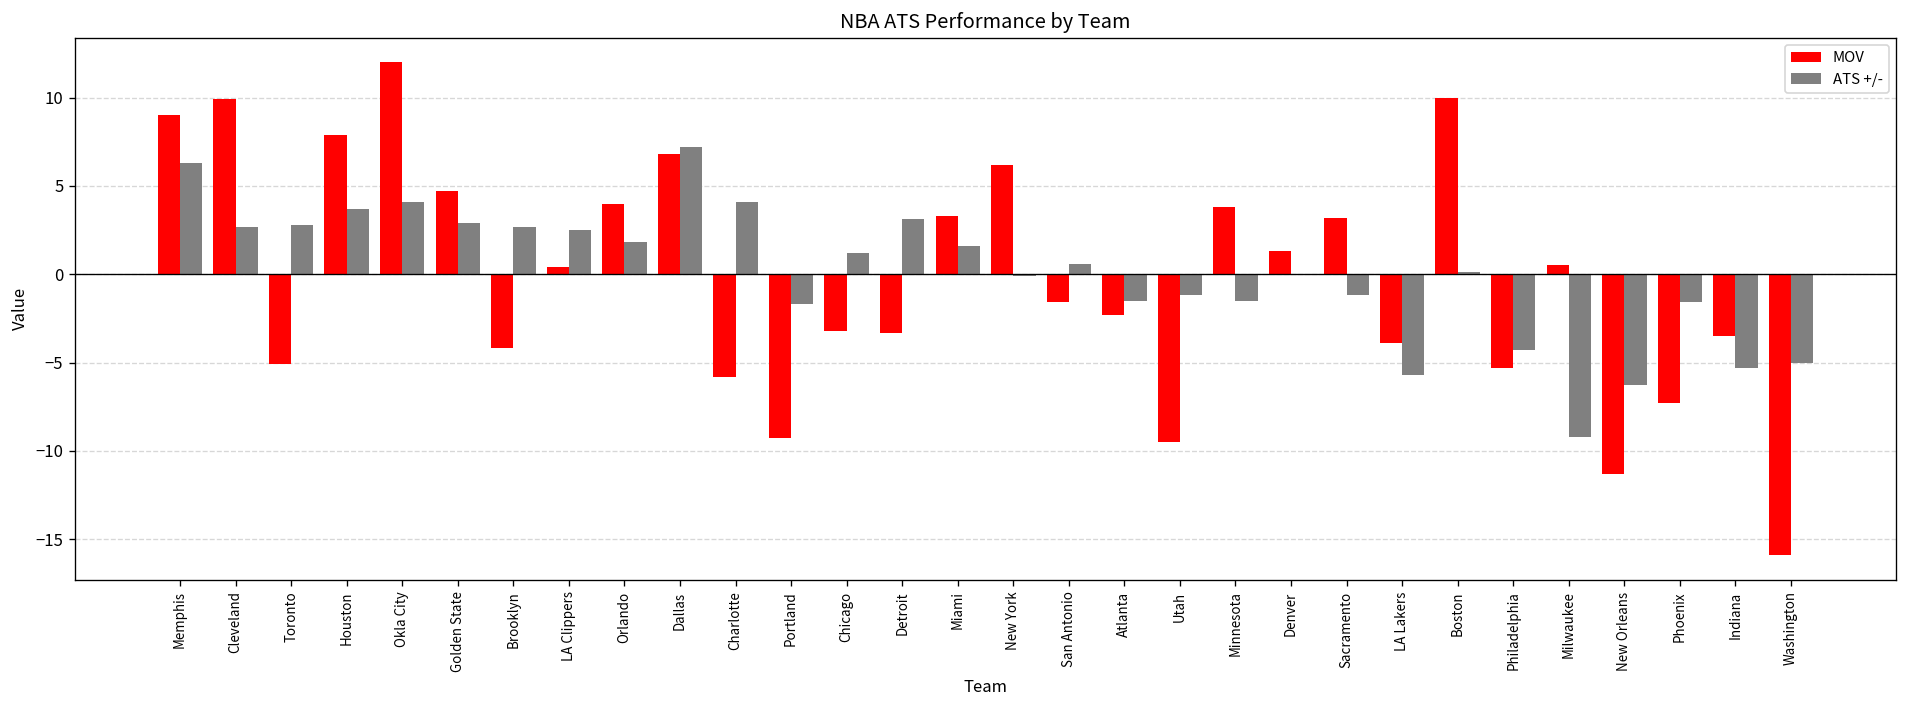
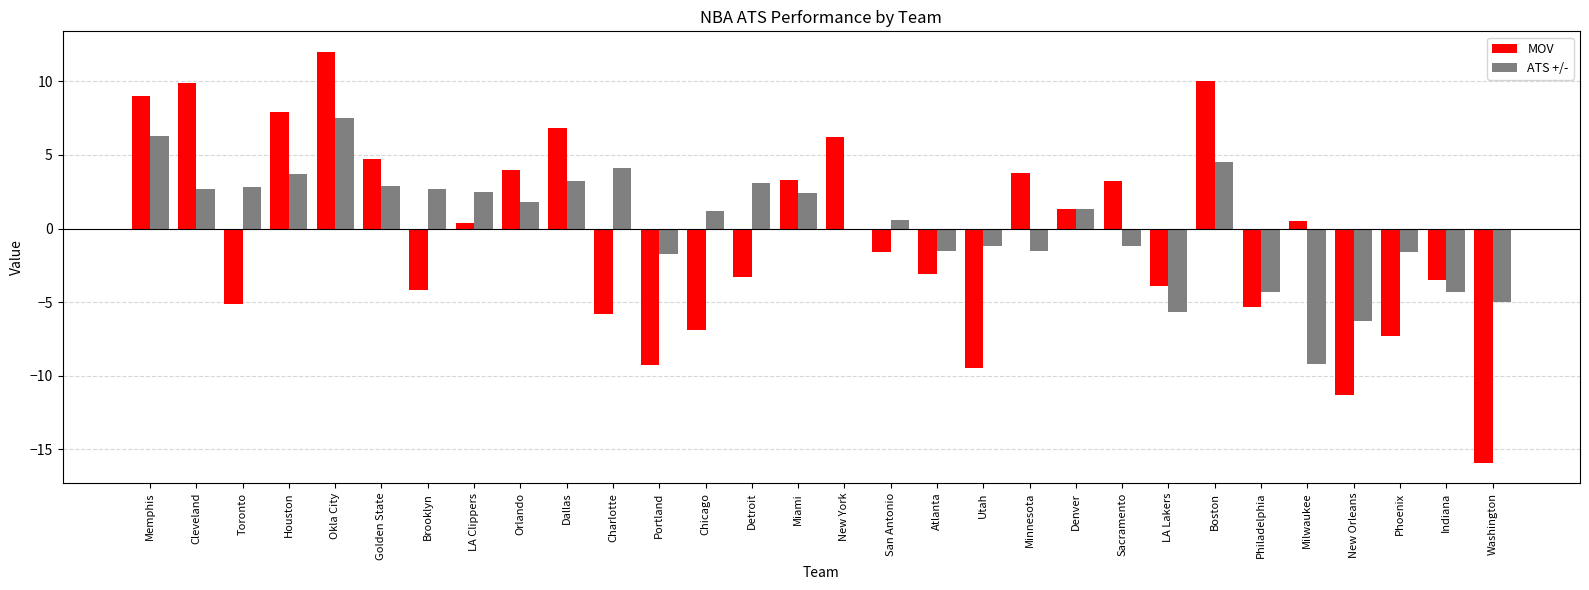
  {
    "MOV": {
      "Memphis": 9.0,
      "Cleveland": 9.9,
      "Toronto": -5.1,
      "Houston": 7.9,
      "Okla City": 12.0,
      "Golden State": 4.7,
      "Brooklyn": -4.2,
      "LA Clippers": 0.4,
      "Orlando": 4.0,
      "Dallas": 6.8,
      "Charlotte": -5.8,
      "Portland": -9.3,
-     "Chicago": -3.2,
+     "Chicago": -6.9,
      "Detroit": -3.3,
      "Miami": 3.3,
      "New York": 6.2,
      "San Antonio": -1.6,
-     "Atlanta": -2.3,
+     "Atlanta": -3.1,
      "Utah": -9.5,
      "Minnesota": 3.8,
      "Denver": 1.3,
      "Sacramento": 3.2,
      "LA Lakers": -3.9,
      "Boston": 10.0,
      "Philadelphia": -5.3,
      "Milwaukee": 0.5,
      "New Orleans": -11.3,
      "Phoenix": -7.3,
      "Indiana": -3.5,
      "Washington": -15.9
    },
    "ATS +/-": {
      "Memphis": 6.3,
      "Cleveland": 2.7,
      "Toronto": 2.8,
      "Houston": 3.7,
-     "Okla City": 4.1,
+     "Okla City": 7.5,
      "Golden State": 2.9,
      "Brooklyn": 2.7,
      "LA Clippers": 2.5,
      "Orlando": 1.8,
-     "Dallas": 7.2,
+     "Dallas": 3.2,
      "Charlotte": 4.1,
      "Portland": -1.7,
      "Chicago": 1.2,
      "Detroit": 3.1,
-     "Miami": 1.6,
+     "Miami": 2.4,
      "San Antonio": 0.6,
      "Atlanta": -1.5,
      "Utah": -1.2,
      "Minnesota": -1.5,
-     "Denver": 0.0,
+     "Denver": 1.3,
      "Sacramento": -1.2,
      "LA Lakers": -5.7,
-     "Boston": 0.1,
+     "Boston": 4.5,
      "Philadelphia": -4.3,
      "Milwaukee": -9.2,
      "New Orleans": -6.3,
      "Phoenix": -1.6,
-     "Indiana": -5.3,
+     "Indiana": -4.3,
      "Washington": -5.0
    }
  }
